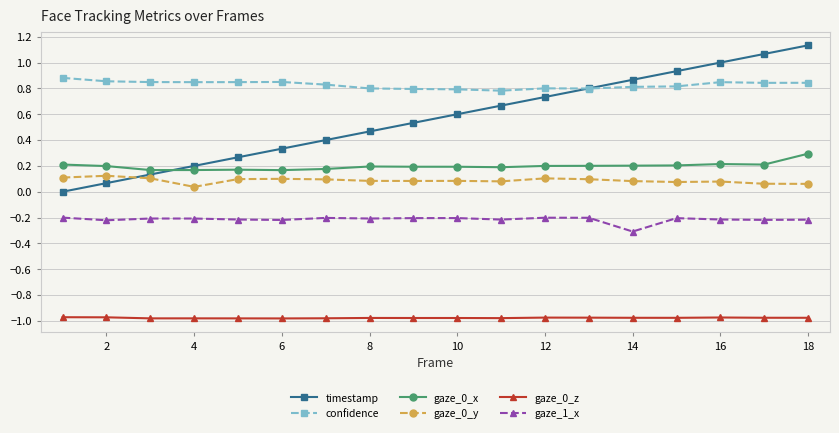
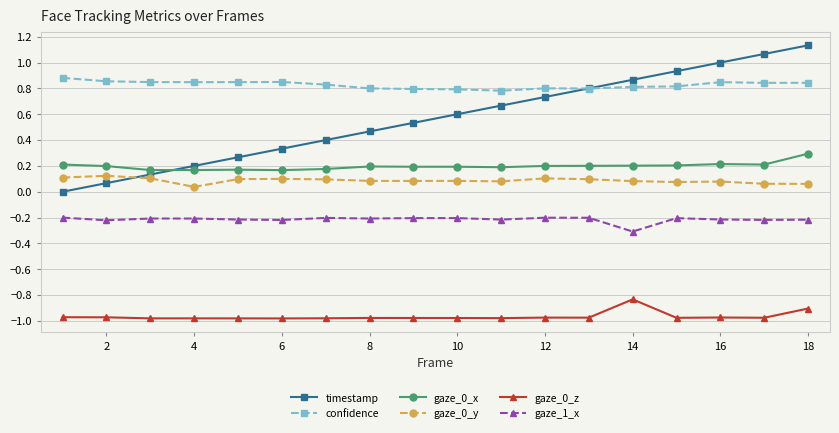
  {
    "timestamp": {
      "2": 0.07,
      "4": 0.20,
      "6": 0.33,
      "8": 0.47,
      "10": 0.60,
      "12": 0.73,
      "14": 0.87,
      "16": 1.00,
      "18": 1.13
    },
    "confidence": {
      "2": 0.86,
      "4": 0.85,
      "6": 0.85,
      "8": 0.80,
      "10": 0.79,
      "12": 0.80,
      "14": 0.81,
      "16": 0.85,
      "18": 0.84
    },
    "gaze_0_x": {
      "2": 0.20,
      "4": 0.17,
      "6": 0.17,
      "8": 0.20,
      "10": 0.19,
      "12": 0.20,
      "14": 0.20,
      "16": 0.21,
      "18": 0.29
    },
    "gaze_0_y": {
      "2": 0.12,
      "4": 0.04,
      "6": 0.10,
      "8": 0.08,
      "10": 0.08,
      "12": 0.10,
      "14": 0.08,
      "16": 0.08,
      "18": 0.06
    },
    "gaze_0_z": {
      "2": -0.97,
      "4": -0.98,
      "6": -0.98,
      "8": -0.98,
      "10": -0.98,
      "12": -0.97,
-     "14": -0.98,
+     "14": -0.83,
      "16": -0.97,
-     "18": -0.98
+     "18": -0.90
    },
    "gaze_1_x": {
      "2": -0.22,
      "4": -0.21,
      "6": -0.22,
      "8": -0.21,
      "10": -0.20,
      "12": -0.20,
      "14": -0.31,
      "16": -0.22,
      "18": -0.22
    }
  }
